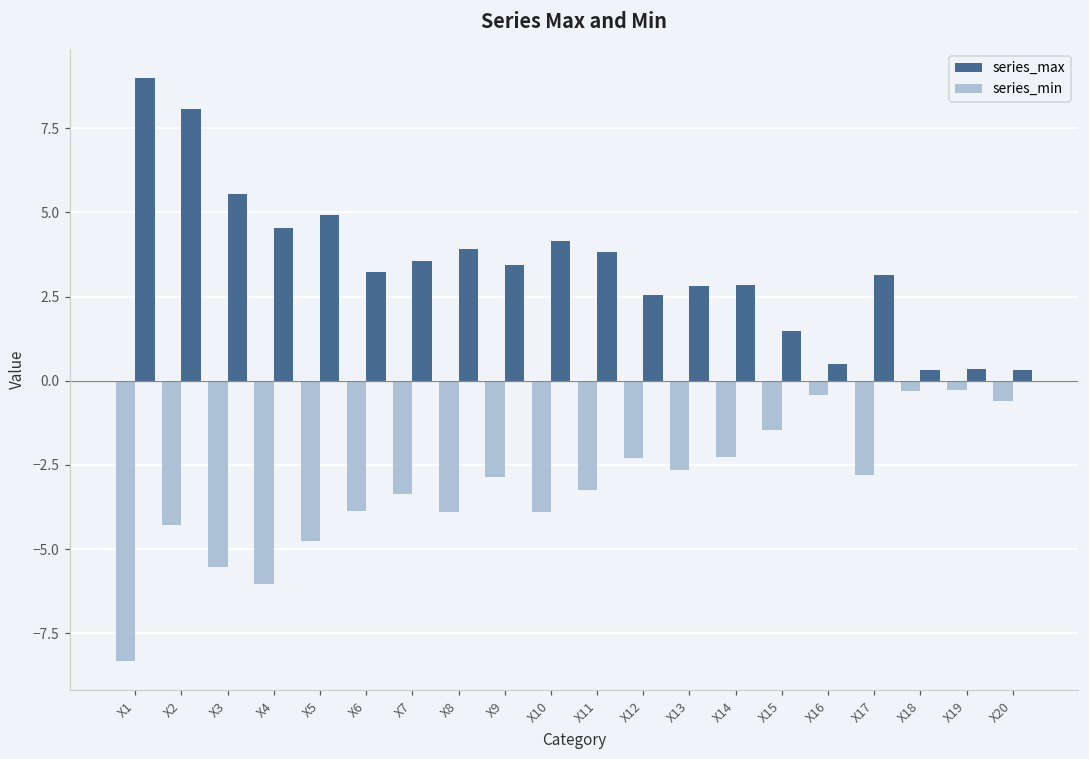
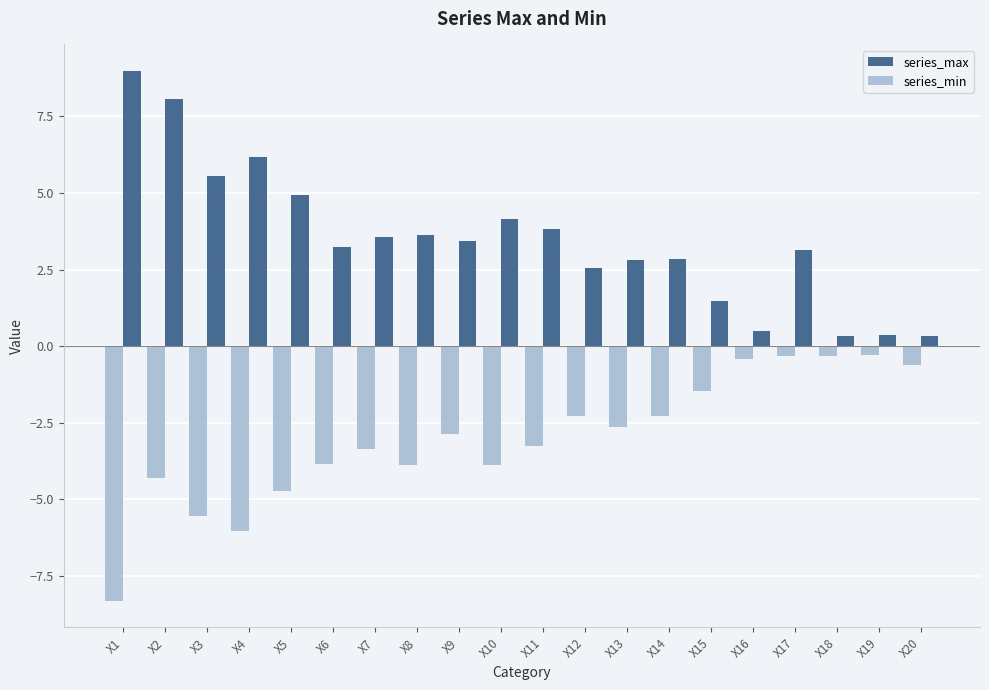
  {
    "series_max": {
      "X1": 9.0,
      "X2": 8.1,
      "X3": 5.6,
-     "X4": 4.5,
+     "X4": 6.2,
      "X5": 4.9,
      "X6": 3.2,
      "X7": 3.6,
-     "X8": 3.9,
+     "X8": 3.6,
      "X9": 3.4,
      "X10": 4.2,
      "X11": 3.8,
      "X12": 2.6,
      "X13": 2.8,
      "X14": 2.8,
      "X15": 1.5,
      "X16": 0.5,
      "X17": 3.1,
      "X18": 0.3,
      "X19": 0.4,
      "X20": 0.3
    },
    "series_min": {
      "X1": -8.3,
      "X2": -4.3,
      "X3": -5.5,
      "X4": -6.0,
      "X5": -4.7,
      "X6": -3.9,
      "X7": -3.4,
      "X8": -3.9,
      "X9": -2.9,
      "X10": -3.9,
      "X11": -3.3,
      "X12": -2.3,
      "X13": -2.6,
      "X14": -2.3,
      "X15": -1.5,
      "X16": -0.4,
-     "X17": -2.8,
+     "X17": -0.3,
      "X18": -0.3,
      "X19": -0.3,
      "X20": -0.6
    }
  }
